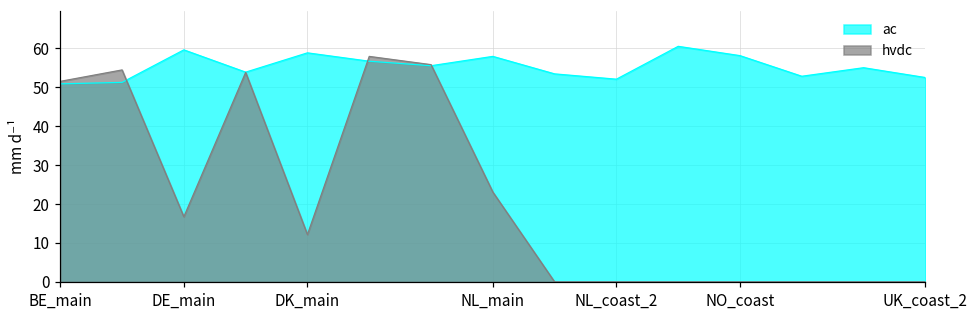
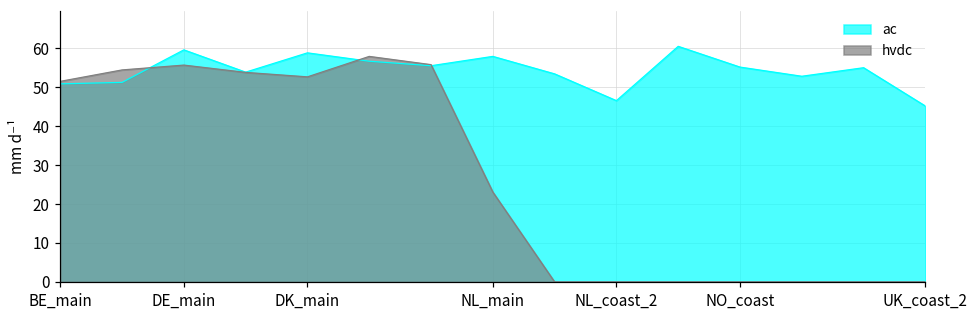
  {
    "ac": {
      "DE_main": 60,
      "DK_main": 59,
      "NL_main": 58,
-     "NL_coast_2": 52,
-     "NO_coast": 58,
-     "UK_coast_2": 52
+     "NL_coast_2": 47,
+     "NO_coast": 55,
+     "UK_coast_2": 45
    },
    "hvdc": {
-     "DE_main": 17,
-     "DK_main": 12,
+     "DE_main": 56,
+     "DK_main": 53,
      "NL_main": 23,
      "NL_coast_2": 0,
      "NO_coast": 0,
      "UK_coast_2": 0
    }
  }
